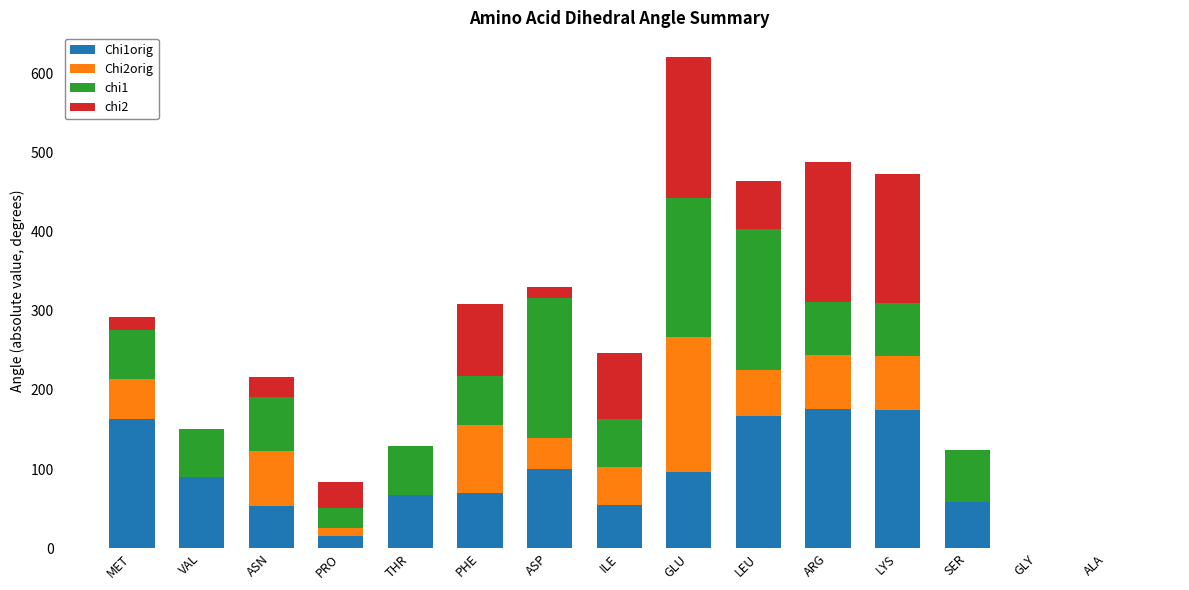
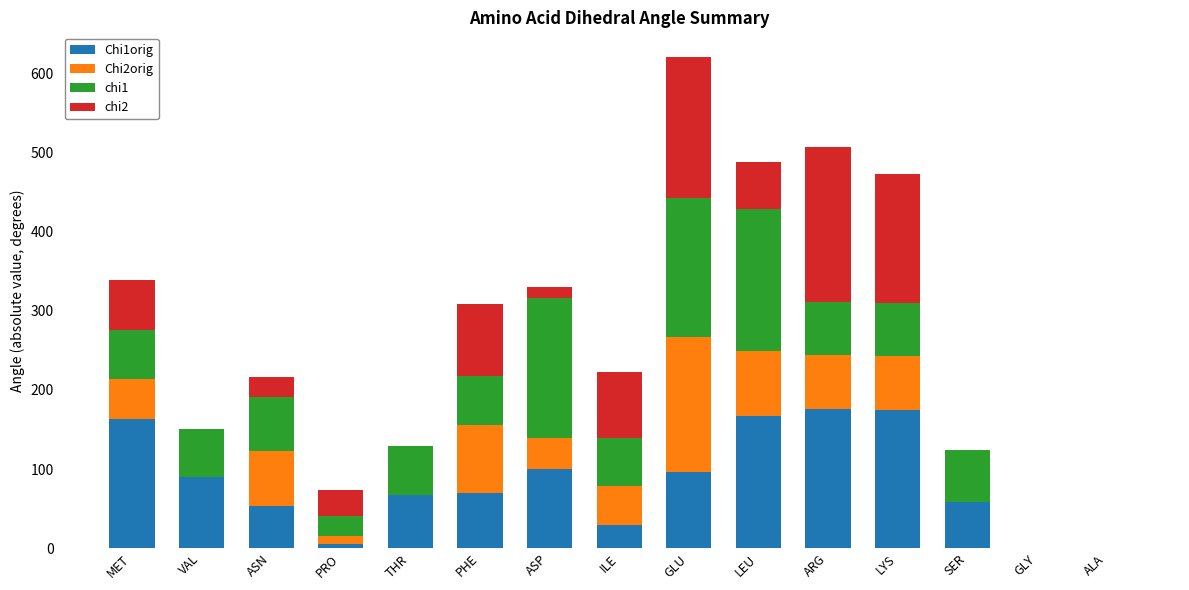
  {
    "Chi1orig": {
      "MET": 160,
      "VAL": 90,
      "ASN": 50,
-     "PRO": 20,
+     "PRO": 10,
      "THR": 70,
      "PHE": 70,
      "ASP": 100,
-     "ILE": 50,
+     "ILE": 30,
      "GLU": 100,
      "LEU": 170,
      "ARG": 180,
      "LYS": 170,
      "SER": 60,
      "GLY": 0,
      "ALA": 0
    },
    "Chi2orig": {
      "MET": 50,
      "VAL": 0,
      "ASN": 70,
      "PRO": 10,
      "THR": 0,
      "PHE": 90,
      "ASP": 40,
      "ILE": 50,
      "GLU": 170,
-     "LEU": 60,
+     "LEU": 80,
      "ARG": 70,
      "LYS": 70,
      "SER": 0,
      "GLY": 0,
      "ALA": 0
    },
    "chi1": {
      "MET": 60,
      "VAL": 60,
      "ASN": 70,
      "PRO": 30,
      "THR": 60,
      "PHE": 60,
      "ASP": 180,
      "ILE": 60,
      "GLU": 180,
      "LEU": 180,
      "ARG": 70,
      "LYS": 70,
      "SER": 70,
      "GLY": 0,
      "ALA": 0
    },
    "chi2": {
-     "MET": 20,
+     "MET": 60,
      "VAL": 0,
      "ASN": 30,
      "PRO": 30,
      "THR": 0,
      "PHE": 90,
      "ASP": 10,
      "ILE": 80,
      "GLU": 180,
      "LEU": 60,
-     "ARG": 180,
+     "ARG": 200,
      "LYS": 160,
      "SER": 0,
      "GLY": 0,
      "ALA": 0
    }
  }
